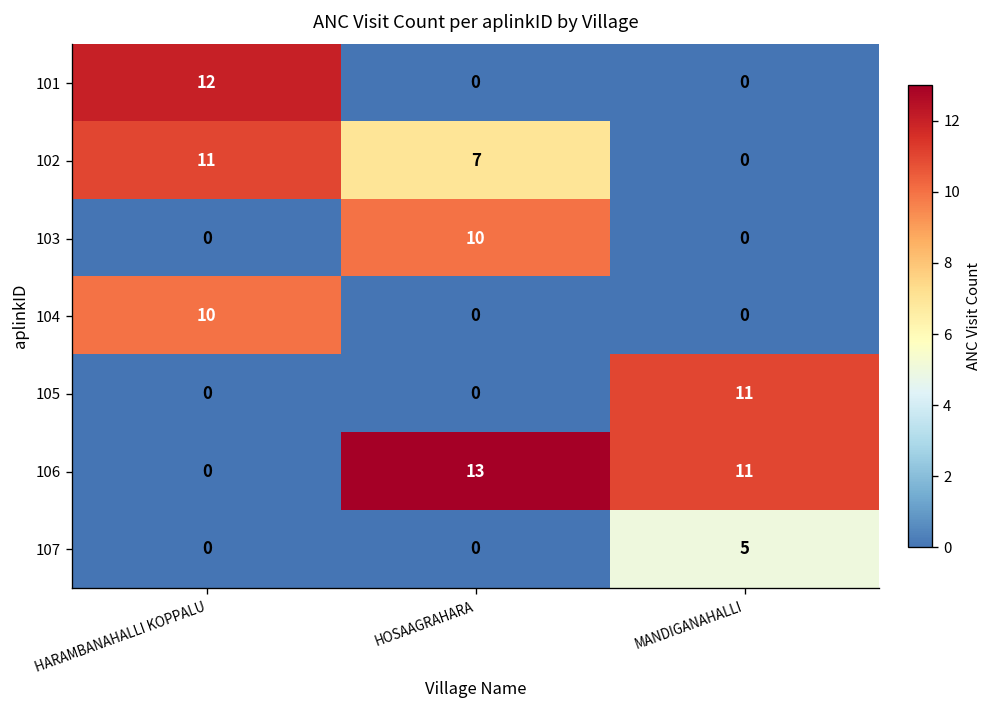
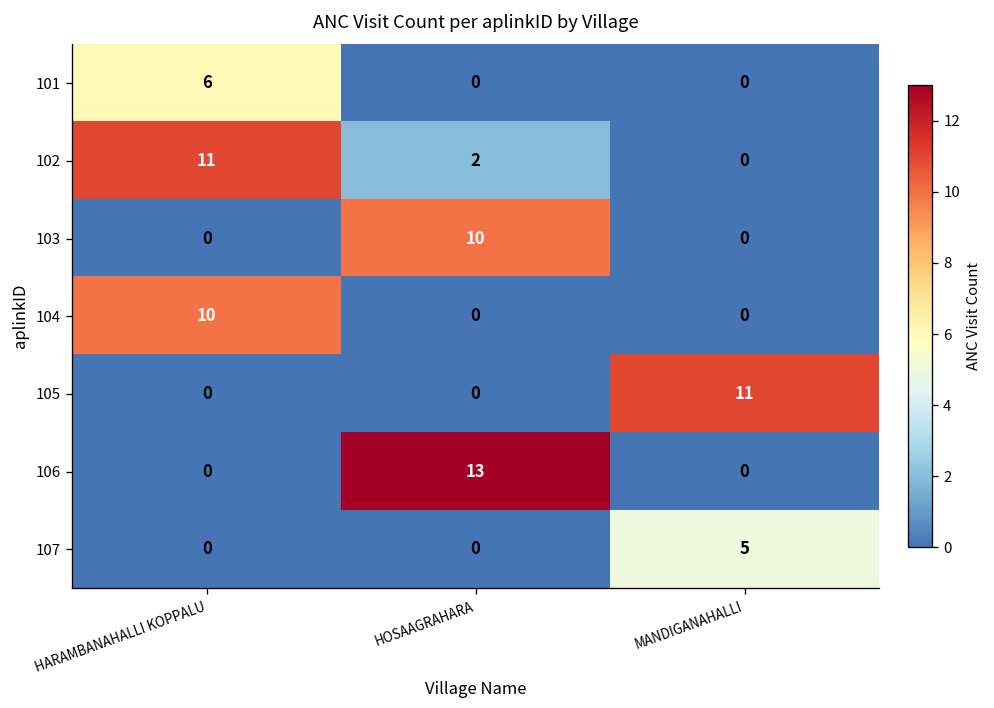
  {
    "101": {
-     "HARAMBANAHALLI KOPPALU": 12,
+     "HARAMBANAHALLI KOPPALU": 6,
      "HOSAAGRAHARA": 0,
      "MANDIGANAHALLI": 0
    },
    "102": {
      "HARAMBANAHALLI KOPPALU": 11,
-     "HOSAAGRAHARA": 7,
+     "HOSAAGRAHARA": 2,
      "MANDIGANAHALLI": 0
    },
    "103": {
      "HARAMBANAHALLI KOPPALU": 0,
      "HOSAAGRAHARA": 10,
      "MANDIGANAHALLI": 0
    },
    "104": {
      "HARAMBANAHALLI KOPPALU": 10,
      "HOSAAGRAHARA": 0,
      "MANDIGANAHALLI": 0
    },
    "105": {
      "HARAMBANAHALLI KOPPALU": 0,
      "HOSAAGRAHARA": 0,
      "MANDIGANAHALLI": 11
    },
    "106": {
      "HARAMBANAHALLI KOPPALU": 0,
      "HOSAAGRAHARA": 13,
-     "MANDIGANAHALLI": 11
+     "MANDIGANAHALLI": 0
    },
    "107": {
      "HARAMBANAHALLI KOPPALU": 0,
      "HOSAAGRAHARA": 0,
      "MANDIGANAHALLI": 5
    }
  }
